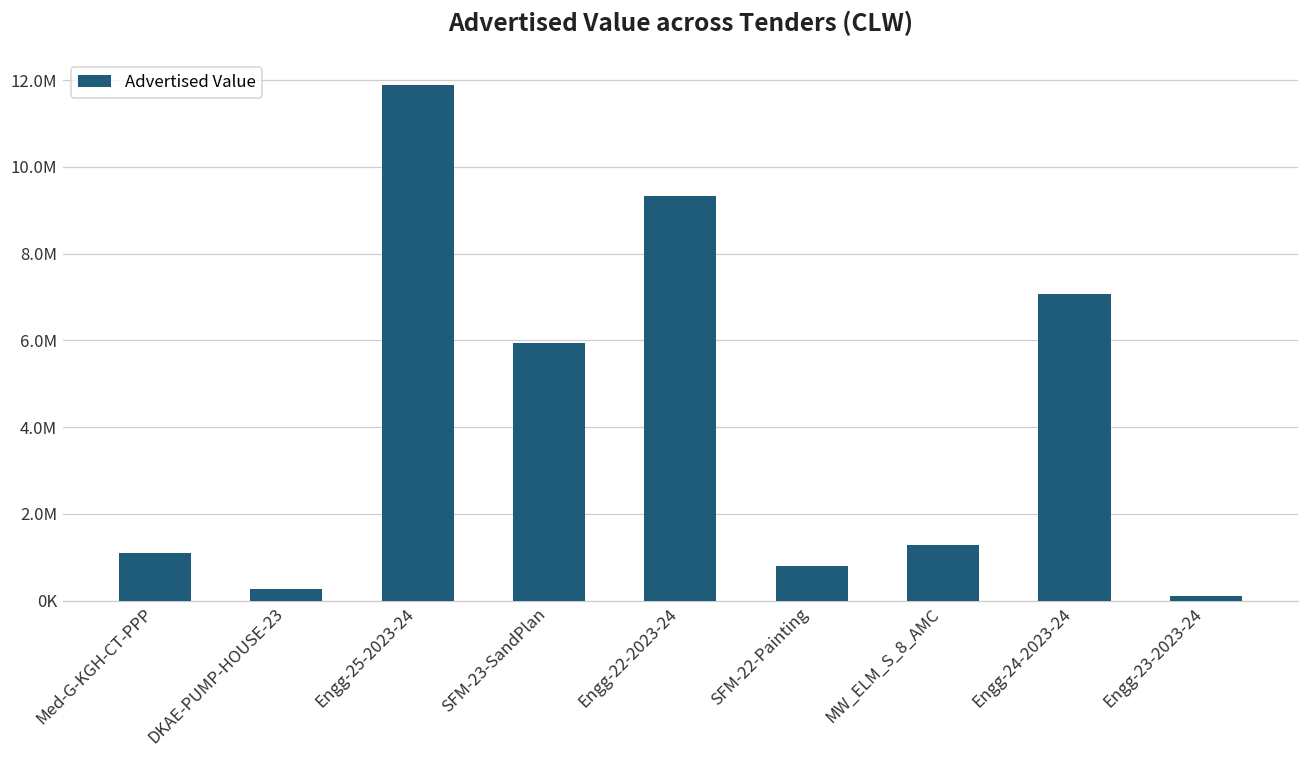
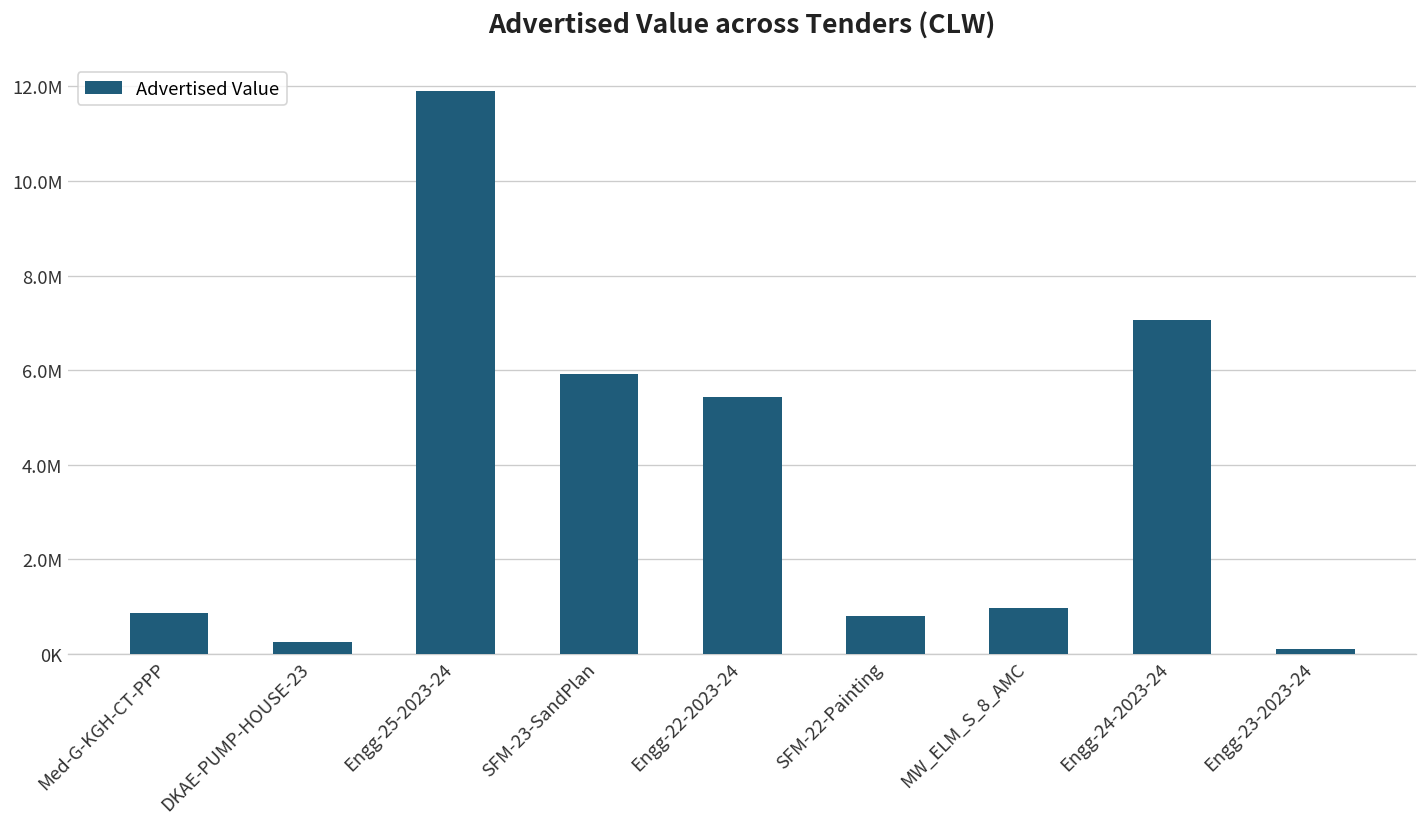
  {
-   "Med-G-KGH-CT-PPP": 1100000,
+   "Med-G-KGH-CT-PPP": 900000,
    "DKAE-PUMP-HOUSE-23": 300000,
    "Engg-25-2023-24": 11900000,
    "SFM-23-SandPlan": 5900000,
-   "Engg-22-2023-24": 9300000,
+   "Engg-22-2023-24": 5400000,
    "SFM-22-Painting": 800000,
-   "MW_ELM_S_8_AMC": 1300000,
+   "MW_ELM_S_8_AMC": 1000000,
    "Engg-24-2023-24": 7100000,
    "Engg-23-2023-24": 100000
  }
